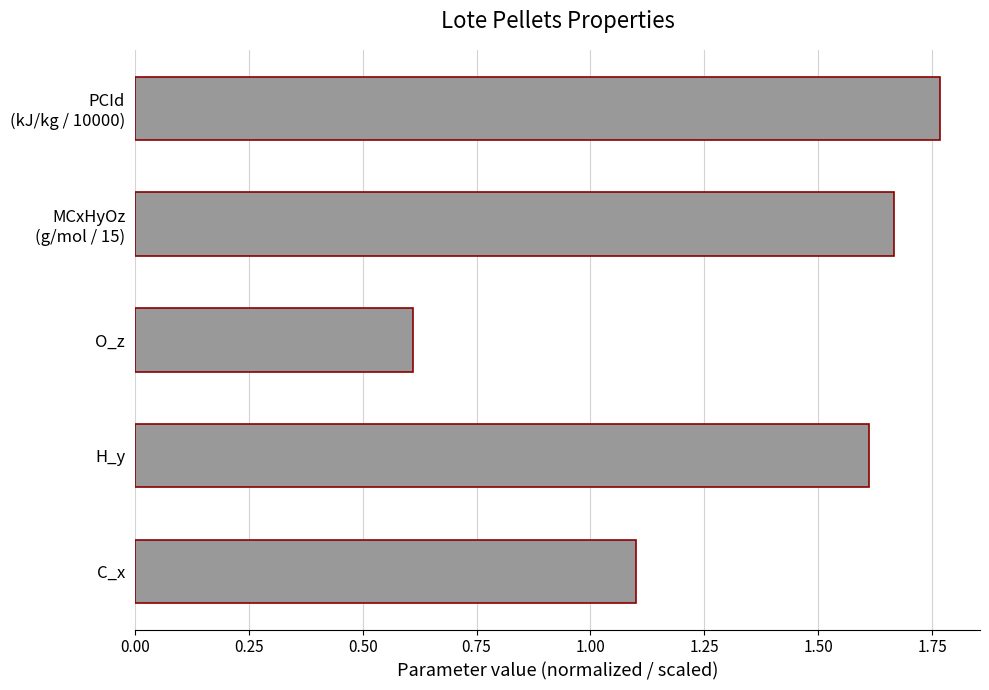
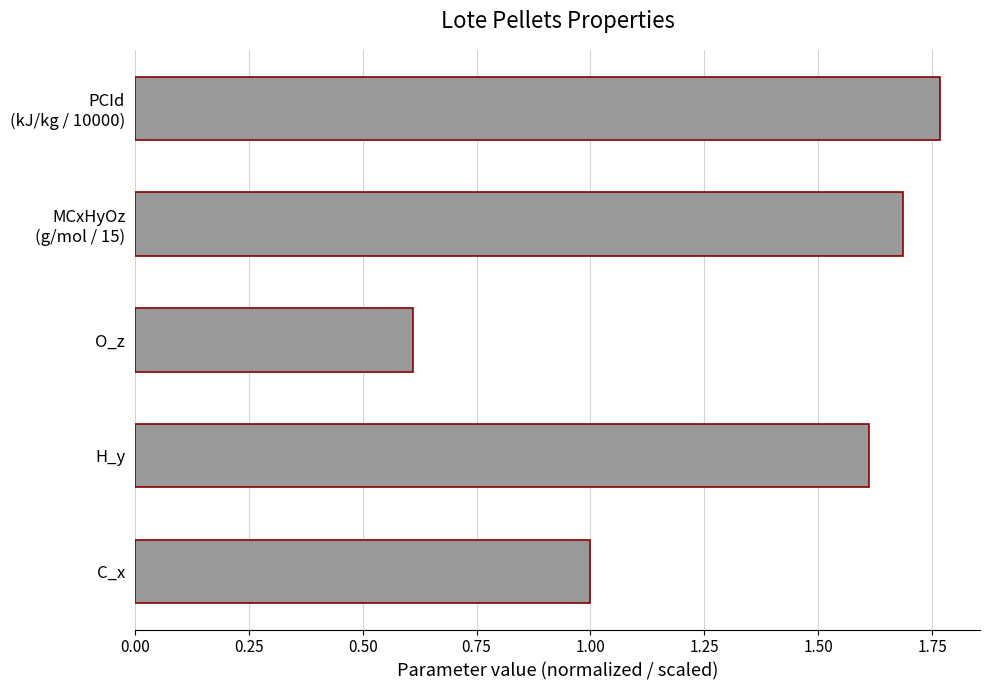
  {
    "PCId (kJ/kg / 10000)": 1.77,
-   "MCxHyOz (g/mol / 15)": 1.67,
+   "MCxHyOz (g/mol / 15)": 1.69,
    "O_z": 0.61,
    "H_y": 1.61,
-   "C_x": 1.1
+   "C_x": 1.0
  }
